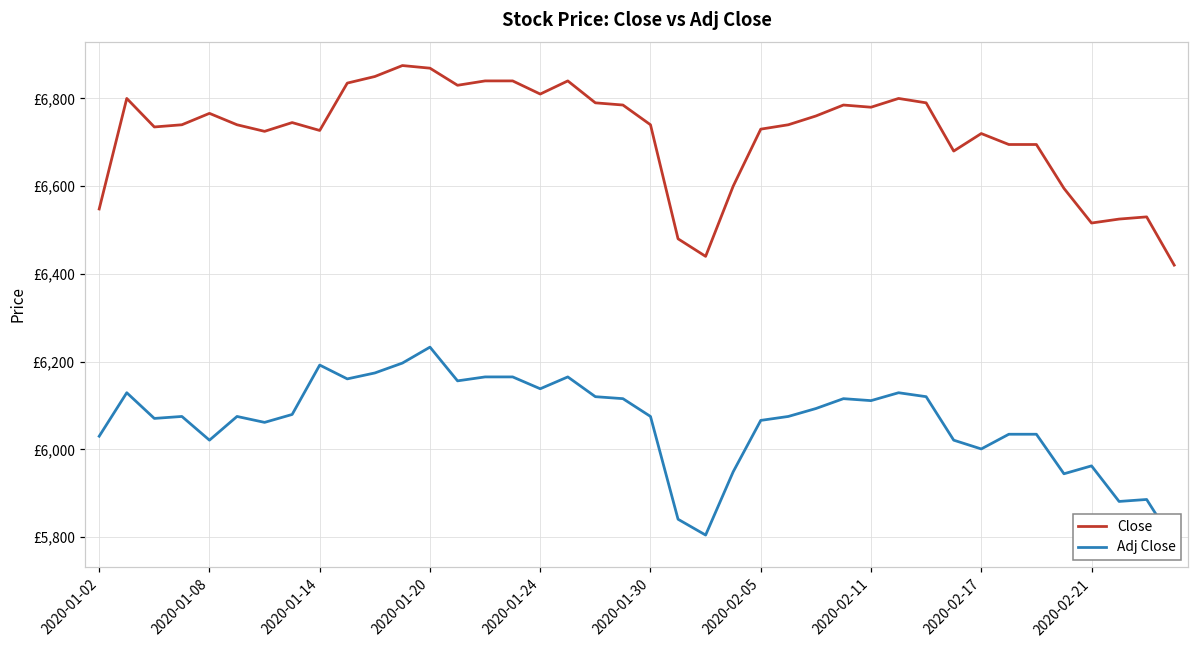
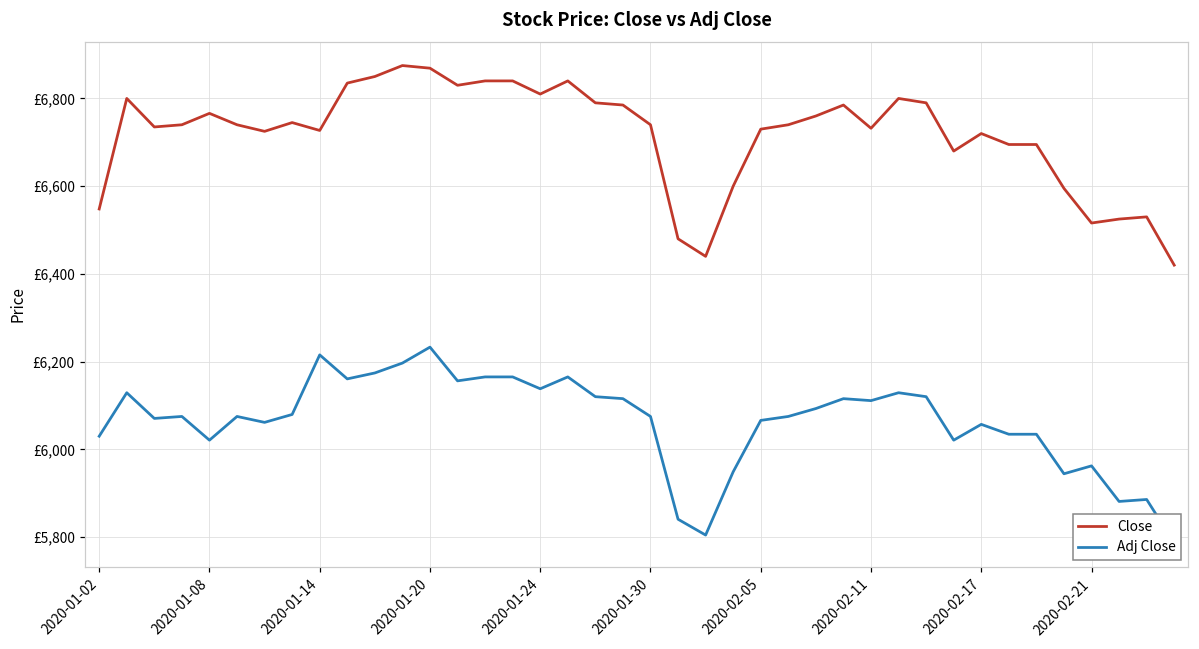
  {
    "Close": {
      "2020-01-02": "£6,550",
      "2020-01-08": "£6,770",
      "2020-01-14": "£6,730",
      "2020-01-20": "£6,870",
      "2020-01-24": "£6,810",
      "2020-01-30": "£6,740",
      "2020-02-05": "£6,730",
-     "2020-02-11": "£6,780",
+     "2020-02-11": "£6,730",
      "2020-02-17": "£6,720",
      "2020-02-21": "£6,520"
    },
    "Adj Close": {
      "2020-01-02": "£6,030",
      "2020-01-08": "£6,020",
-     "2020-01-14": "£6,190",
+     "2020-01-14": "£6,220",
      "2020-01-20": "£6,230",
      "2020-01-24": "£6,140",
      "2020-01-30": "£6,080",
      "2020-02-05": "£6,070",
      "2020-02-11": "£6,110",
-     "2020-02-17": "£6,000",
+     "2020-02-17": "£6,060",
      "2020-02-21": "£5,960"
    }
  }
